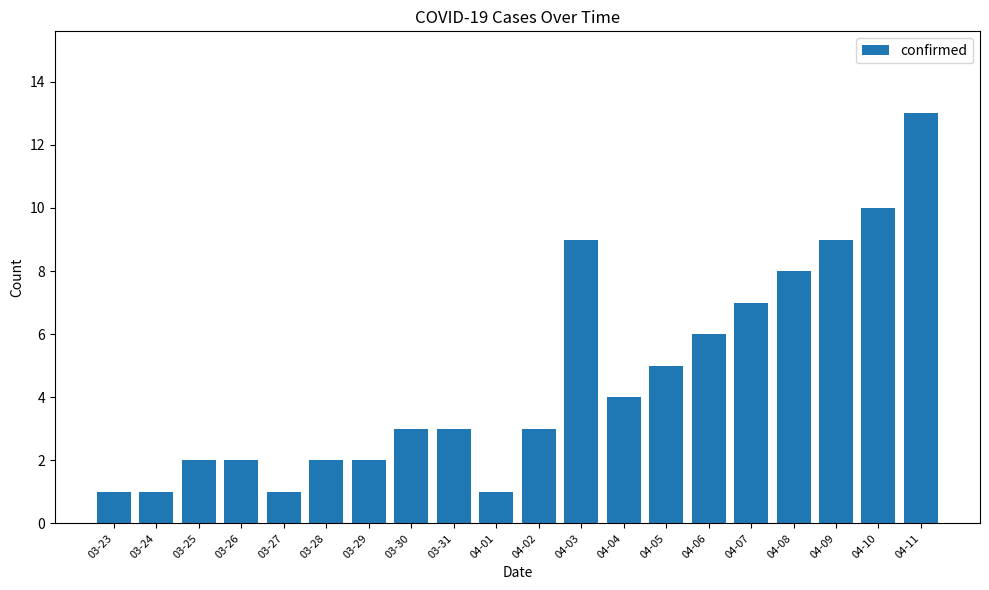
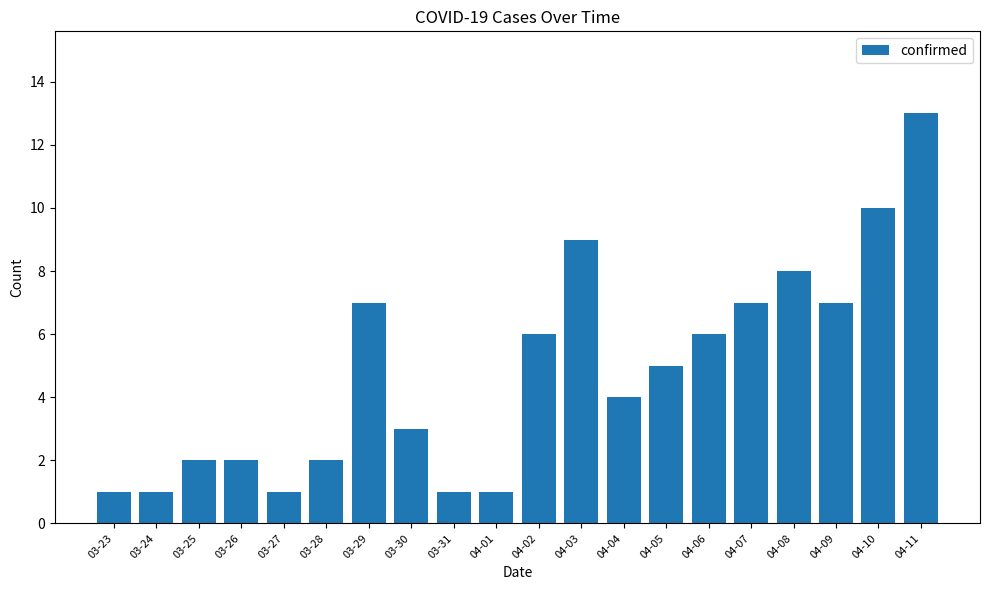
  {
    "03-23": 1,
    "03-24": 1,
    "03-25": 2,
    "03-26": 2,
    "03-27": 1,
    "03-28": 2,
-   "03-29": 2,
+   "03-29": 7,
    "03-30": 3,
-   "03-31": 3,
+   "03-31": 1,
    "04-01": 1,
-   "04-02": 3,
+   "04-02": 6,
    "04-03": 9,
    "04-04": 4,
    "04-05": 5,
    "04-06": 6,
    "04-07": 7,
    "04-08": 8,
-   "04-09": 9,
+   "04-09": 7,
    "04-10": 10,
    "04-11": 13
  }
